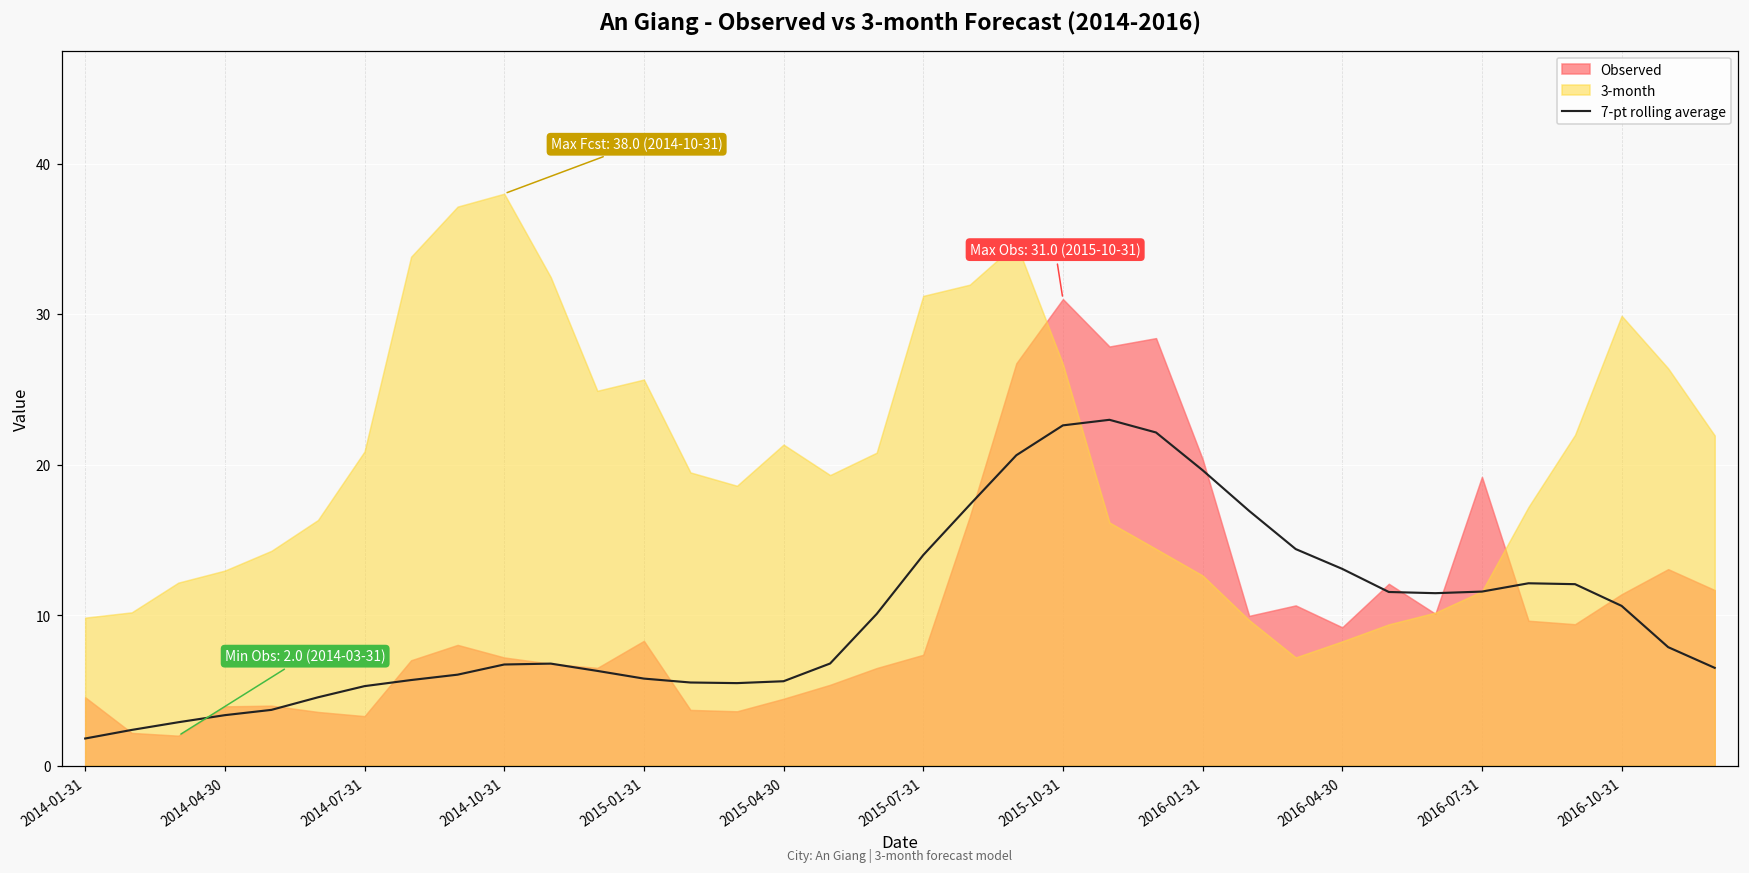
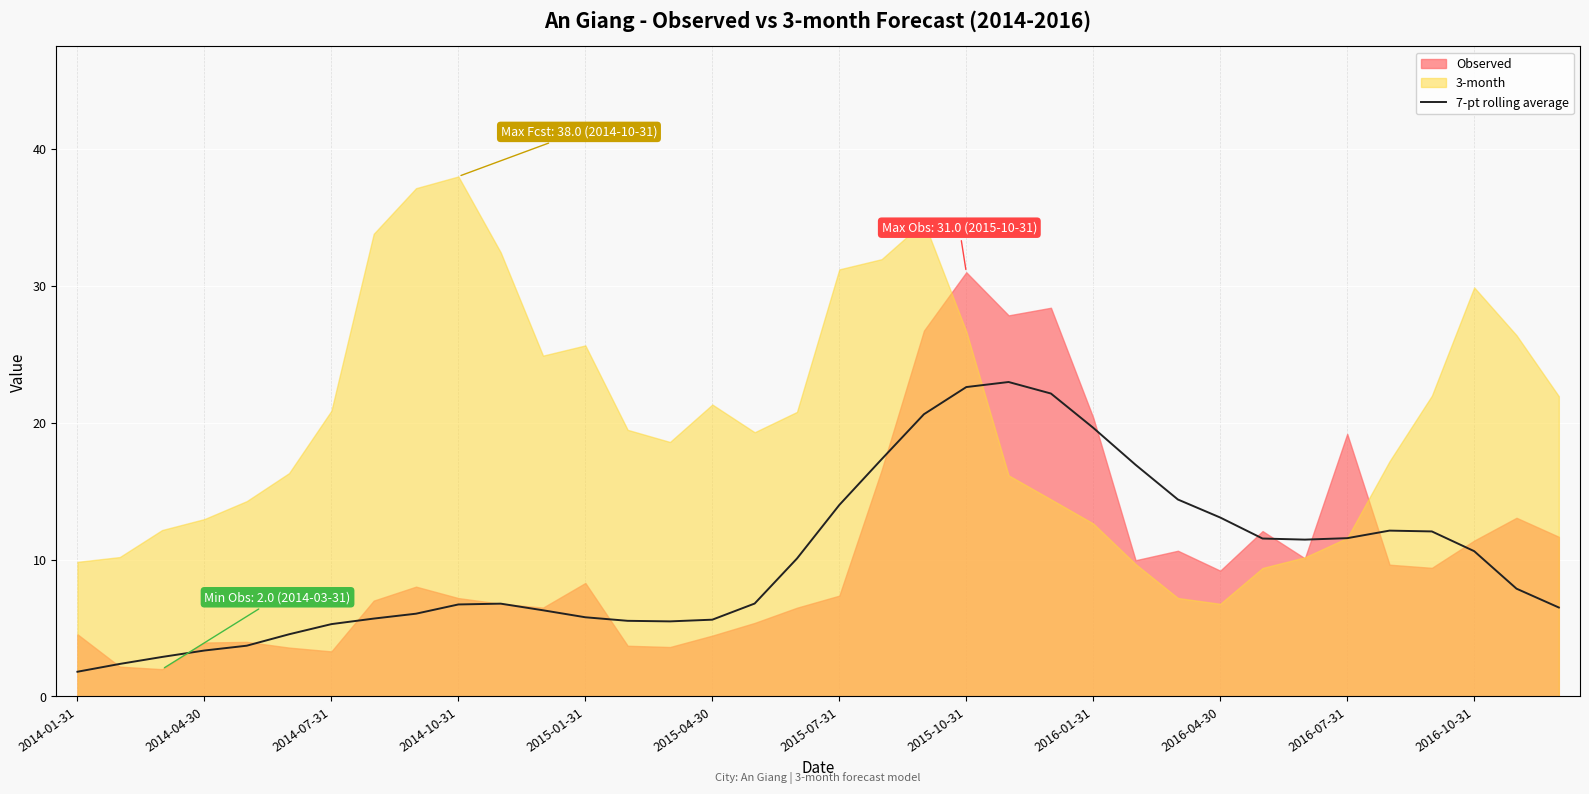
  {
    "7-pt rolling average": {
      "2014-01-31": 1.8,
      "2014-10-31": 6.7,
      "2015-01-31": 5.8,
      "2015-04-30": 5.6,
      "2015-07-31": 14.0,
      "2015-10-31": 22.6,
      "2016-01-31": 19.6,
      "2016-04-30": 13.1,
      "2016-10-31": 10.6
    },
    "Observed": {
      "2014-01-31": 4.5,
      "2014-10-31": 7.2,
      "2015-01-31": 8.3,
      "2015-04-30": 4.4,
      "2015-07-31": 7.4,
      "2016-01-31": 20.4,
      "2016-04-30": 9.2,
      "2016-07-31": 19.2,
      "2016-10-31": 11.4
    },
    "3-month": {
      "2014-01-31": 9.8,
      "2014-04-30": 13.0,
      "2014-07-31": 20.9,
      "2014-10-31": 38.0,
      "2015-01-31": 25.7,
      "2015-04-30": 21.3,
      "2015-07-31": 31.2,
      "2015-10-31": 26.7,
      "2016-01-31": 12.6,
-     "2016-04-30": 8.3,
+     "2016-04-30": 6.8,
      "2016-10-31": 29.9
    }
  }
